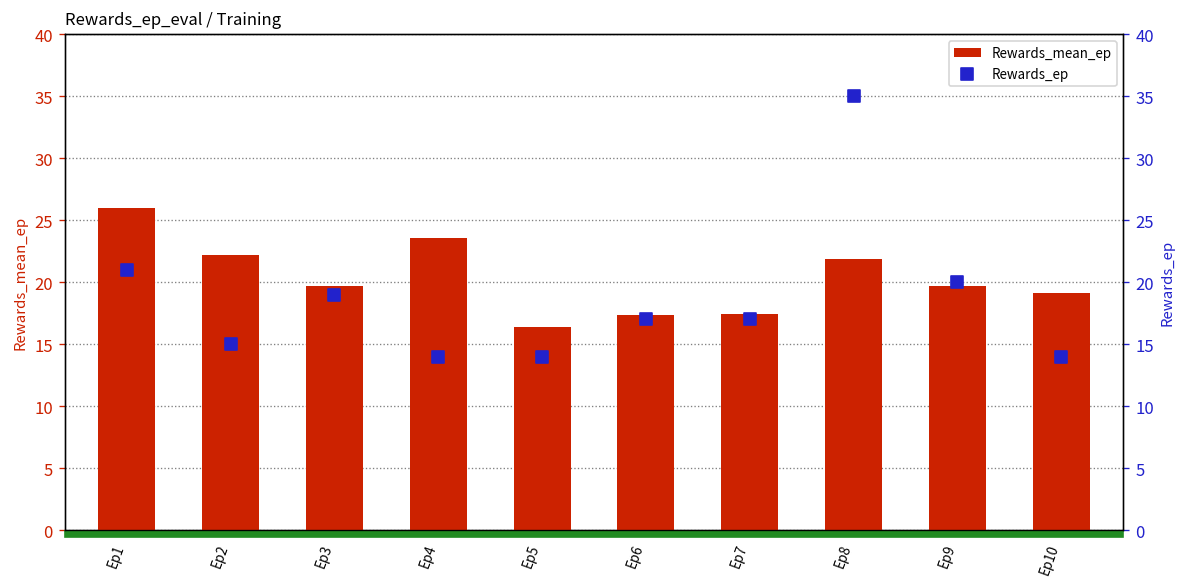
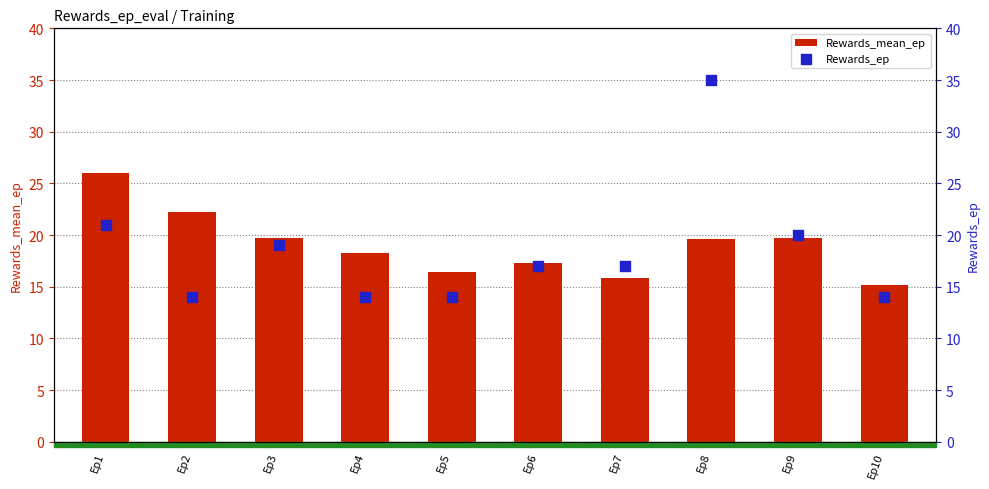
  {
    "Rewards_mean_ep": {
      "Ep1": 26.0,
      "Ep2": 22.2,
      "Ep3": 19.7,
-     "Ep4": 23.6,
+     "Ep4": 18.3,
      "Ep5": 16.4,
      "Ep6": 17.3,
-     "Ep7": 17.4,
-     "Ep8": 21.9,
+     "Ep7": 15.8,
+     "Ep8": 19.6,
      "Ep9": 19.7,
-     "Ep10": 19.1
+     "Ep10": 15.2
    },
    "Rewards_ep": {
-     "Ep2": 15
+     "Ep2": 14
    }
  }
